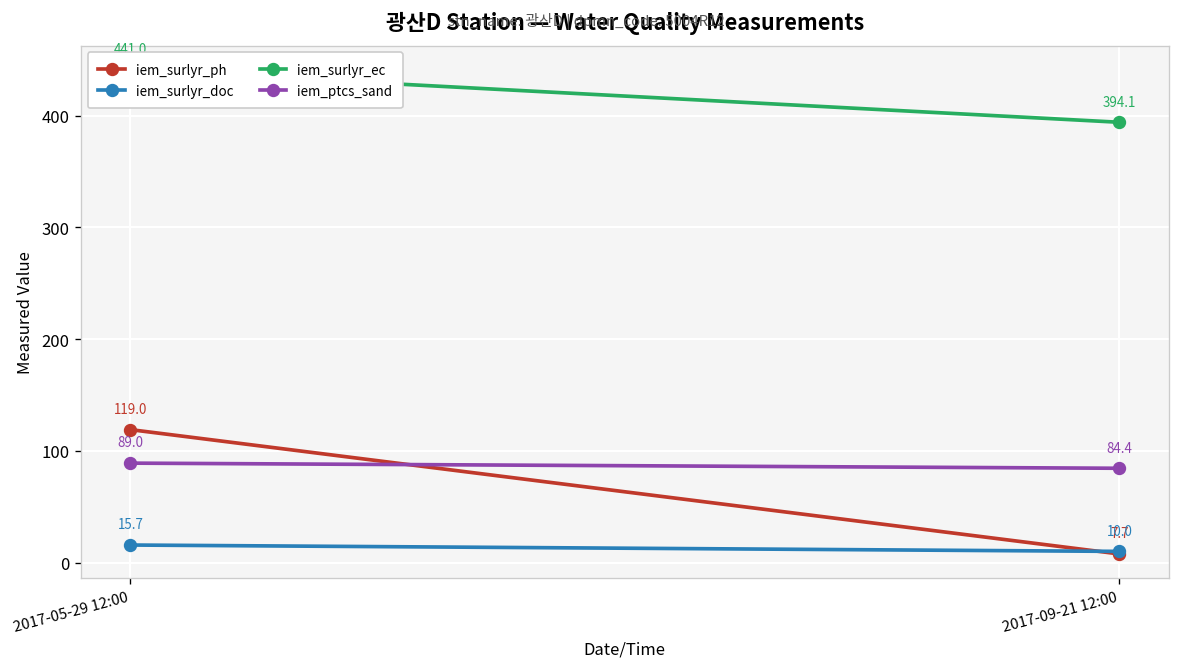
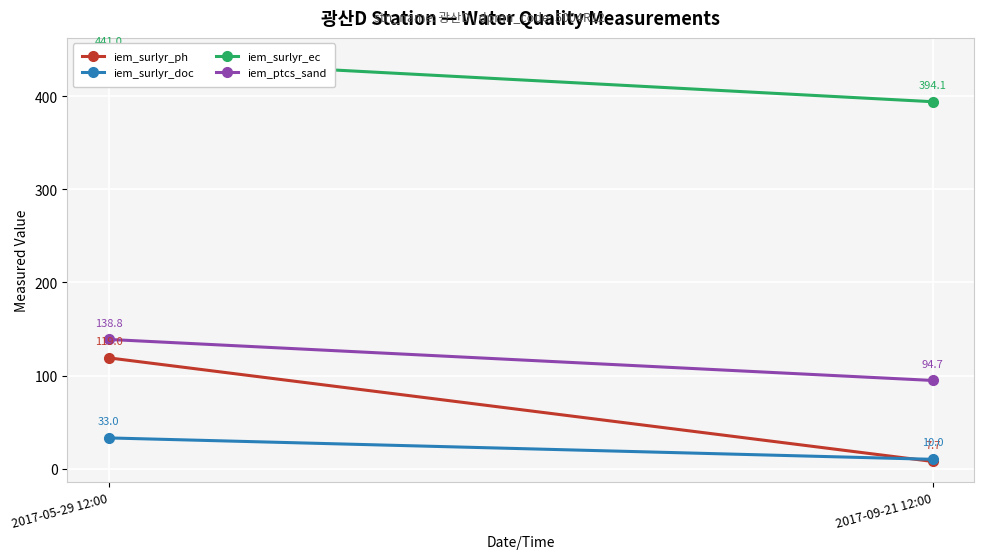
  {
    "iem_surlyr_doc": {
-     "2017-05-29 12:00": 15.7
+     "2017-05-29 12:00": 33.0
    },
    "iem_surlyr_ec": {
      "2017-09-21 12:00": 394.1
    },
    "iem_ptcs_sand": {
-     "2017-05-29 12:00": 89.0,
-     "2017-09-21 12:00": 84.4
+     "2017-05-29 12:00": 138.8,
+     "2017-09-21 12:00": 94.7
    }
  }
